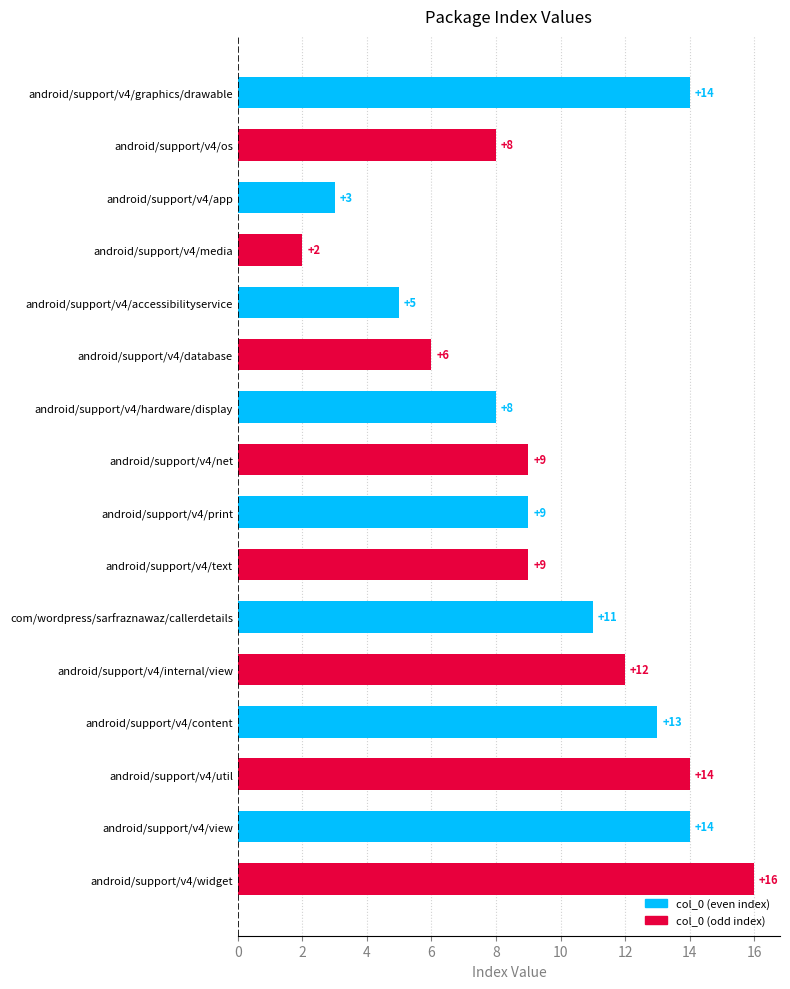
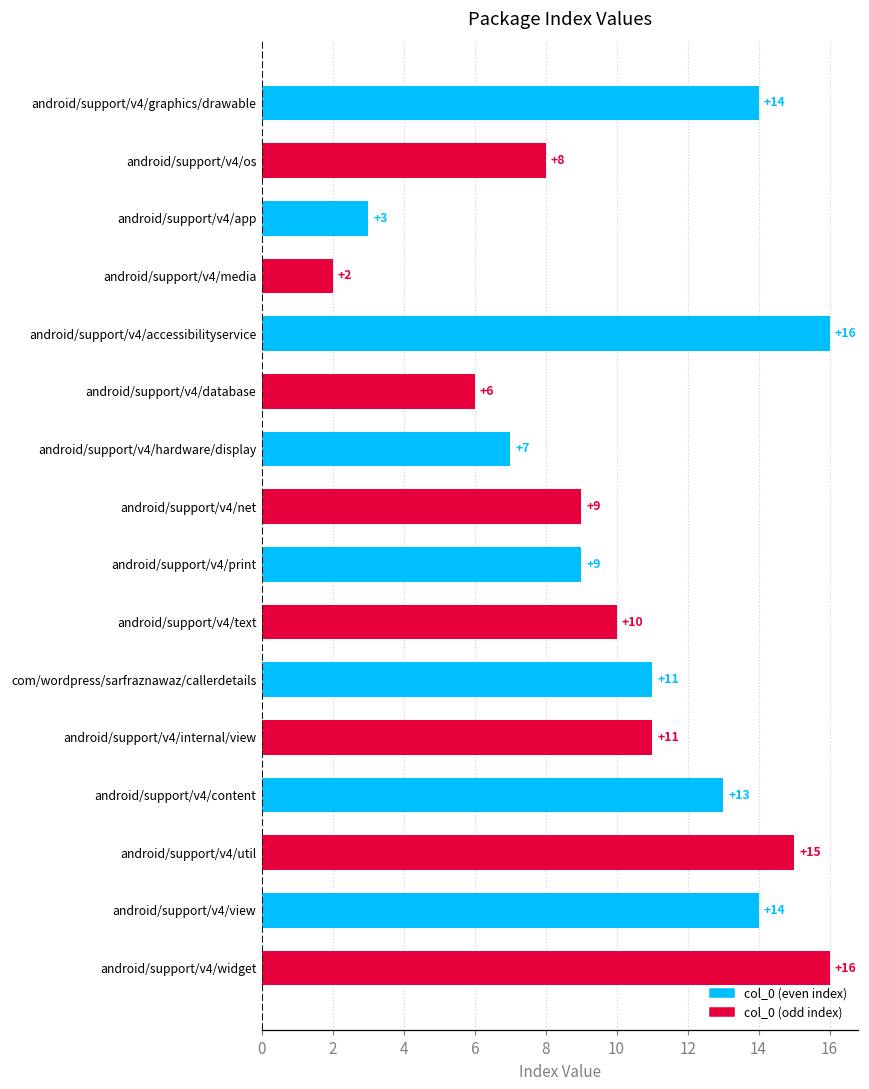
  {
    "android/support/v4/graphics/drawable": "+14",
    "android/support/v4/os": "+8",
    "android/support/v4/app": "+3",
    "android/support/v4/media": "+2",
-   "android/support/v4/accessibilityservice": "+5",
+   "android/support/v4/accessibilityservice": "+16",
    "android/support/v4/database": "+6",
-   "android/support/v4/hardware/display": "+8",
+   "android/support/v4/hardware/display": "+7",
    "android/support/v4/net": "+9",
    "android/support/v4/print": "+9",
-   "android/support/v4/text": "+9",
+   "android/support/v4/text": "+10",
    "com/wordpress/sarfraznawaz/callerdetails": "+11",
-   "android/support/v4/internal/view": "+12",
+   "android/support/v4/internal/view": "+11",
    "android/support/v4/content": "+13",
-   "android/support/v4/util": "+14",
+   "android/support/v4/util": "+15",
    "android/support/v4/view": "+14",
    "android/support/v4/widget": "+16"
  }
